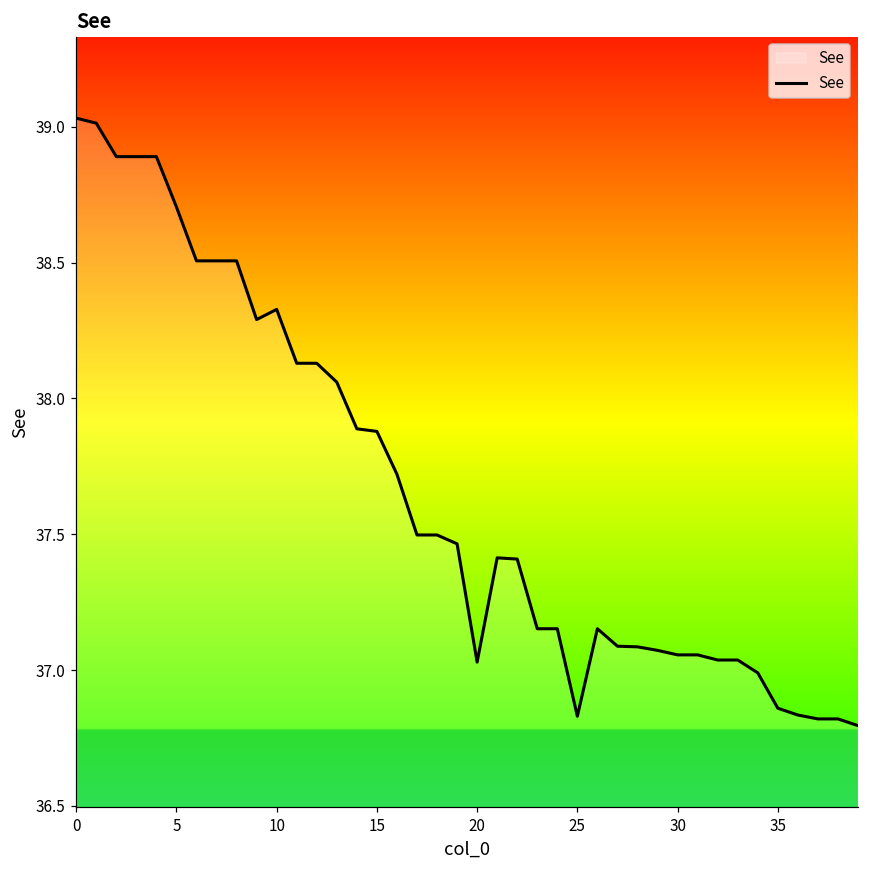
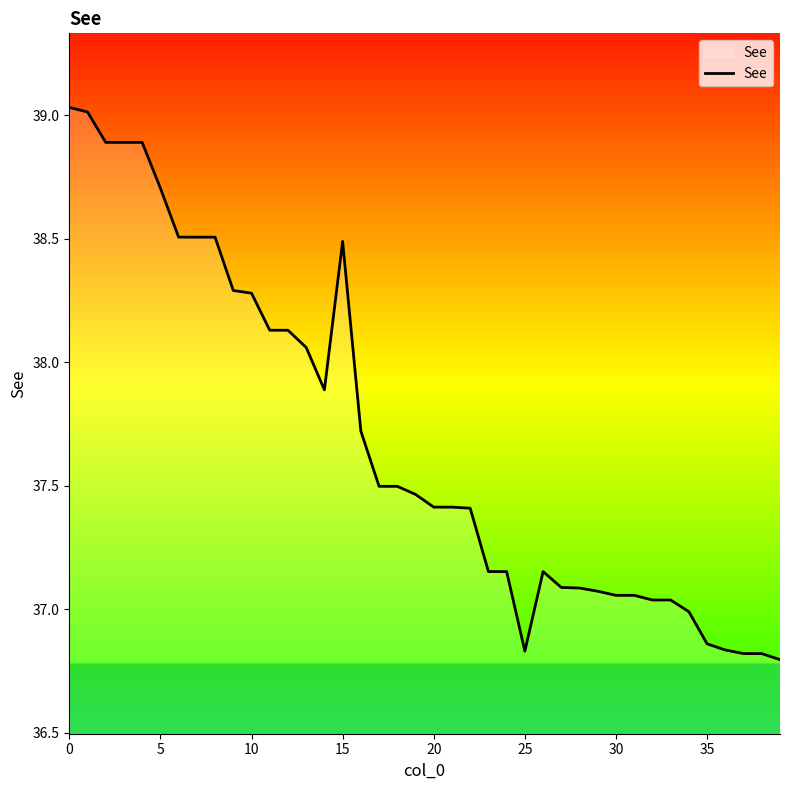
  {
    "0": 39.03,
    "5": 38.71,
-   "10": 38.33,
-   "15": 37.88,
-   "20": 37.03,
+   "10": 38.28,
+   "15": 38.49,
+   "20": 37.41,
    "25": 36.83,
    "30": 37.06,
    "35": 36.86
  }
